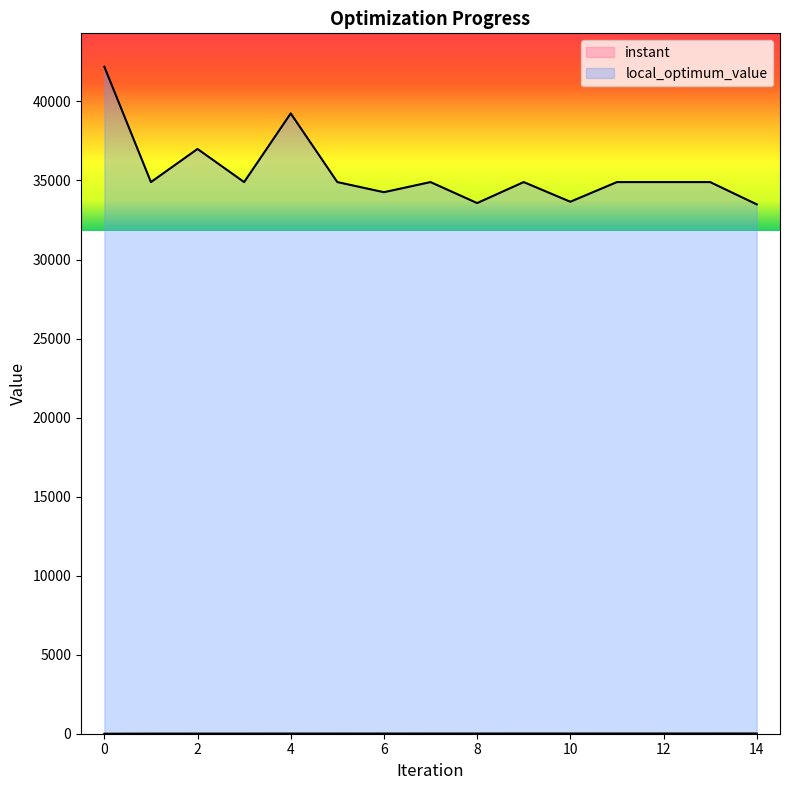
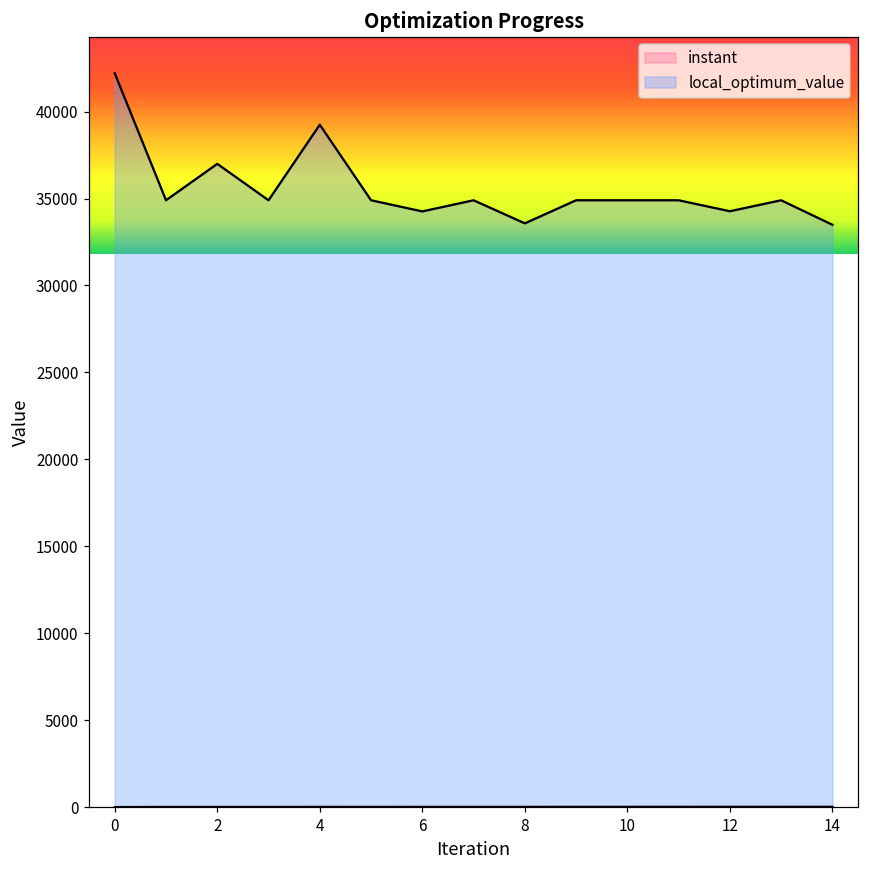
  {
    "instant": {
      "0": 0,
      "2": 0,
      "4": 0,
      "6": 0,
      "8": 0,
      "10": 0,
      "12": 0,
      "14": 0
    },
    "local_optimum_value": {
      "0": 42200,
      "2": 37000,
      "4": 39200,
      "6": 34300,
      "8": 33600,
-     "10": 33700,
-     "12": 34900,
+     "10": 34900,
+     "12": 34300,
      "14": 33500
    }
  }
